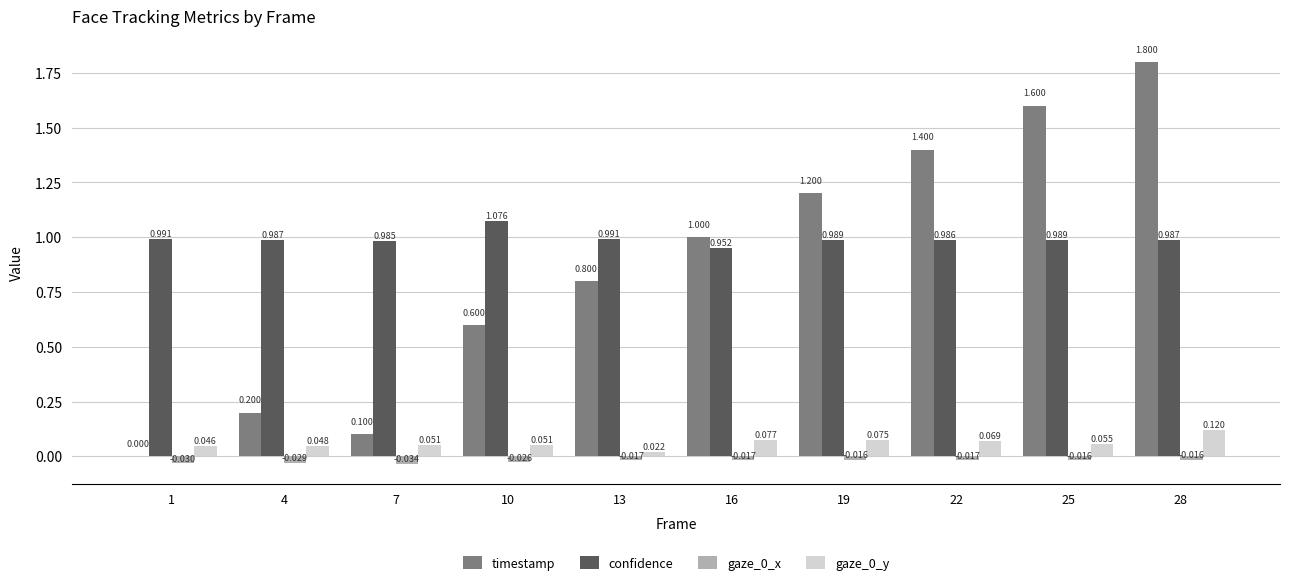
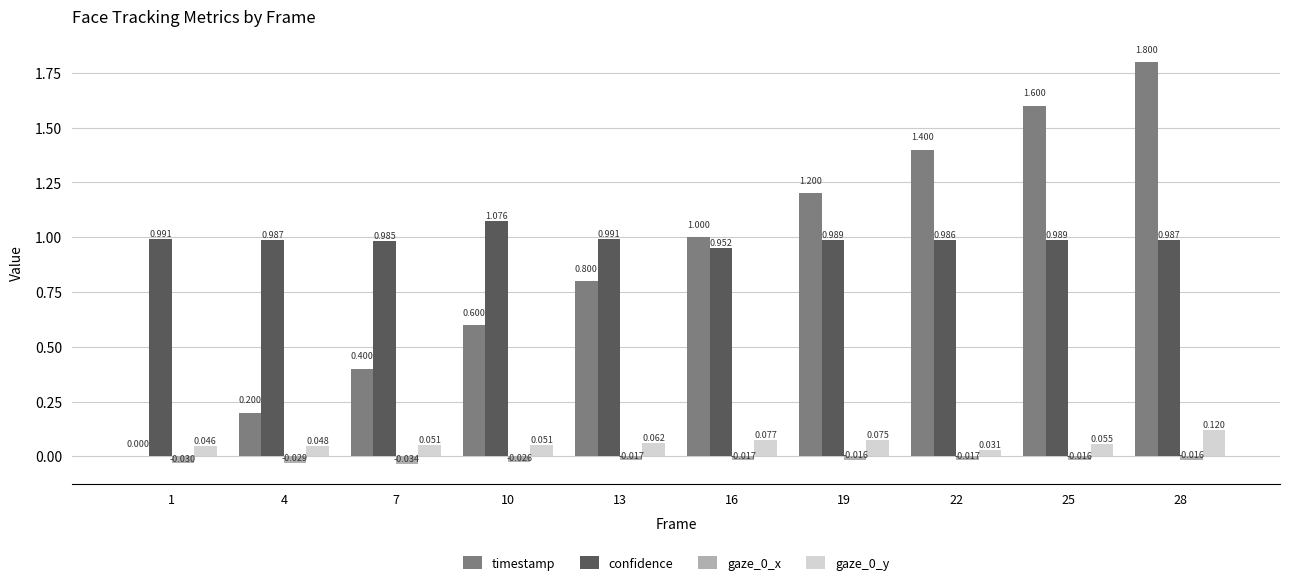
  {
    "timestamp": {
      "1": 0.000,
      "4": 0.200,
-     "7": 0.100,
+     "7": 0.400,
      "10": 0.600,
      "13": 0.800,
      "16": 1.000,
      "19": 1.200,
      "22": 1.400,
      "25": 1.600,
      "28": 1.800
    },
    "confidence": {
      "1": 0.991,
      "4": 0.987,
      "7": 0.985,
      "10": 1.076,
      "13": 0.991,
      "16": 0.952,
      "19": 0.989,
      "22": 0.986,
      "25": 0.989,
      "28": 0.987
    },
    "gaze_0_x": {
      "1": -0.030,
      "4": -0.029,
      "7": -0.034,
      "10": -0.026,
      "13": -0.017,
      "16": -0.017,
      "19": -0.016,
      "22": -0.017,
      "25": -0.016,
      "28": -0.016
    },
    "gaze_0_y": {
      "1": 0.046,
      "4": 0.048,
      "7": 0.051,
      "10": 0.051,
-     "13": 0.022,
+     "13": 0.062,
      "16": 0.077,
      "19": 0.075,
-     "22": 0.069,
+     "22": 0.031,
      "25": 0.055,
      "28": 0.120
    }
  }
